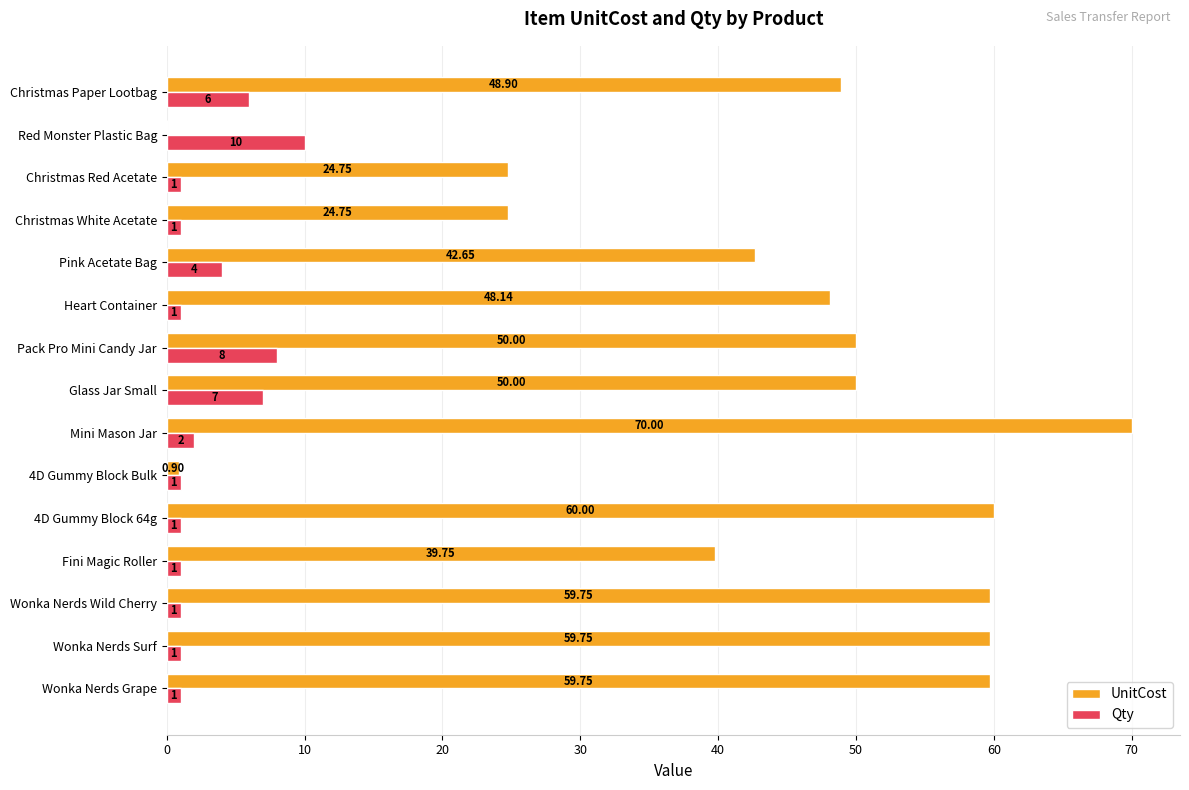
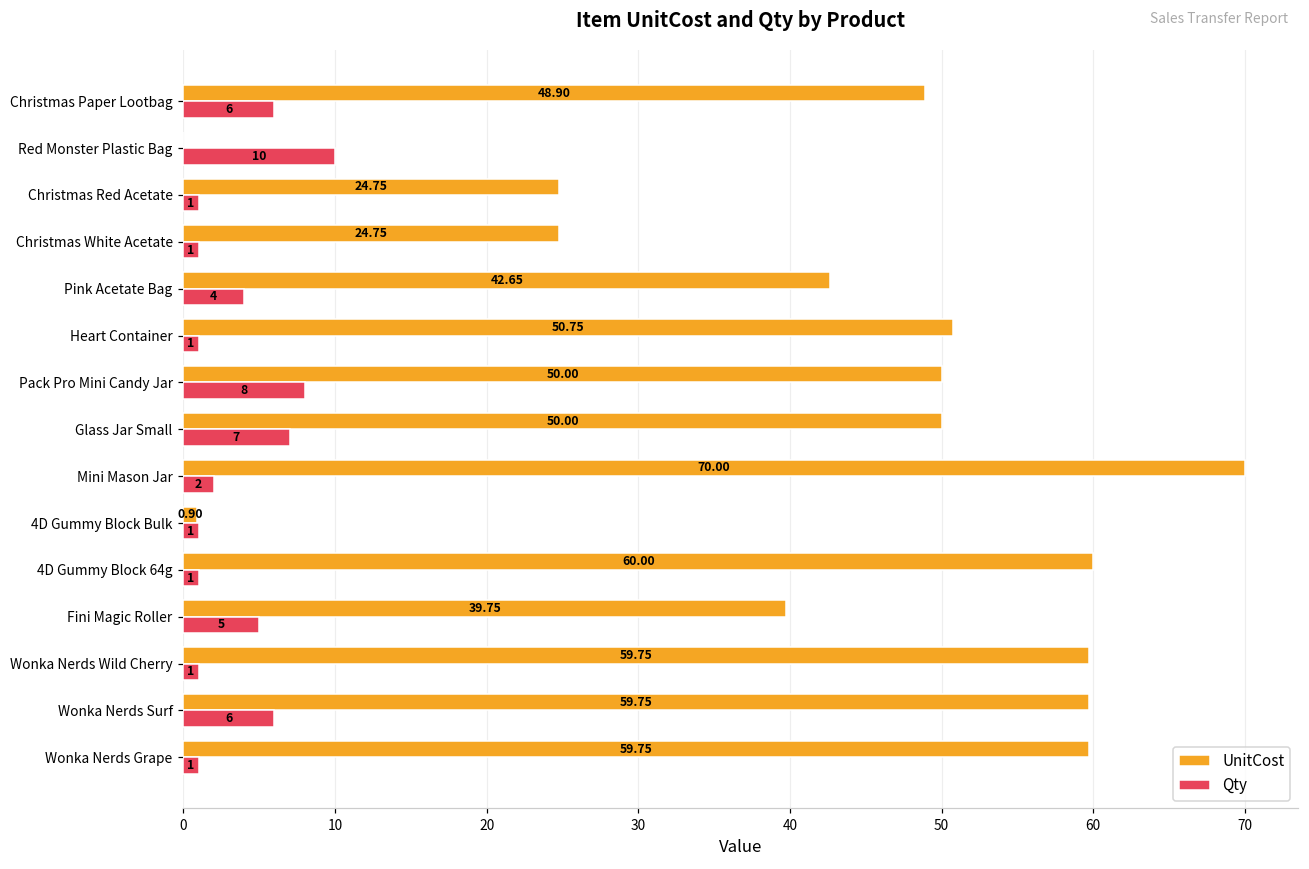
  {
    "UnitCost": {
      "Christmas Paper Lootbag": 48.90,
      "Christmas Red Acetate": 24.75,
      "Christmas White Acetate": 24.75,
      "Pink Acetate Bag": 42.65,
-     "Heart Container": 48.14,
+     "Heart Container": 50.75,
      "Pack Pro Mini Candy Jar": 50.00,
      "Glass Jar Small": 50.00,
      "Mini Mason Jar": 70.00,
      "4D Gummy Block Bulk": 0.90,
      "4D Gummy Block 64g": 60.00,
      "Fini Magic Roller": 39.75,
      "Wonka Nerds Wild Cherry": 59.75,
      "Wonka Nerds Surf": 59.75,
      "Wonka Nerds Grape": 59.75
    },
    "Qty": {
      "Christmas Paper Lootbag": 6,
      "Red Monster Plastic Bag": 10,
      "Christmas Red Acetate": 1,
      "Christmas White Acetate": 1,
      "Pink Acetate Bag": 4,
      "Heart Container": 1,
      "Pack Pro Mini Candy Jar": 8,
      "Glass Jar Small": 7,
      "Mini Mason Jar": 2,
      "4D Gummy Block Bulk": 1,
      "4D Gummy Block 64g": 1,
-     "Fini Magic Roller": 1,
+     "Fini Magic Roller": 5,
      "Wonka Nerds Wild Cherry": 1,
-     "Wonka Nerds Surf": 1,
+     "Wonka Nerds Surf": 6,
      "Wonka Nerds Grape": 1
    }
  }
